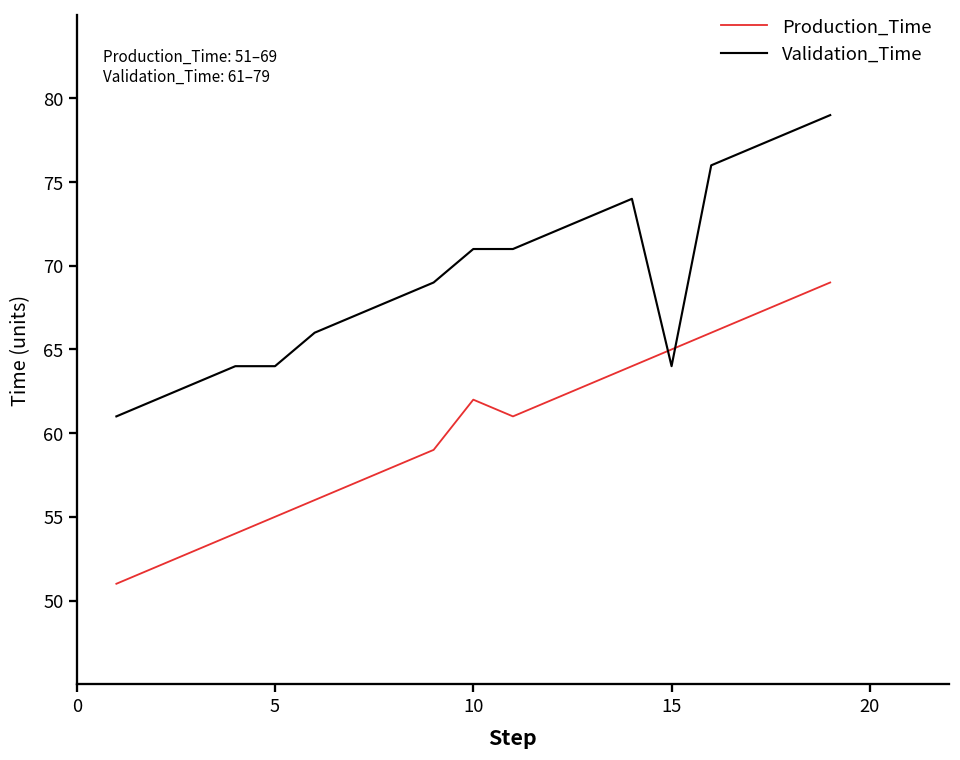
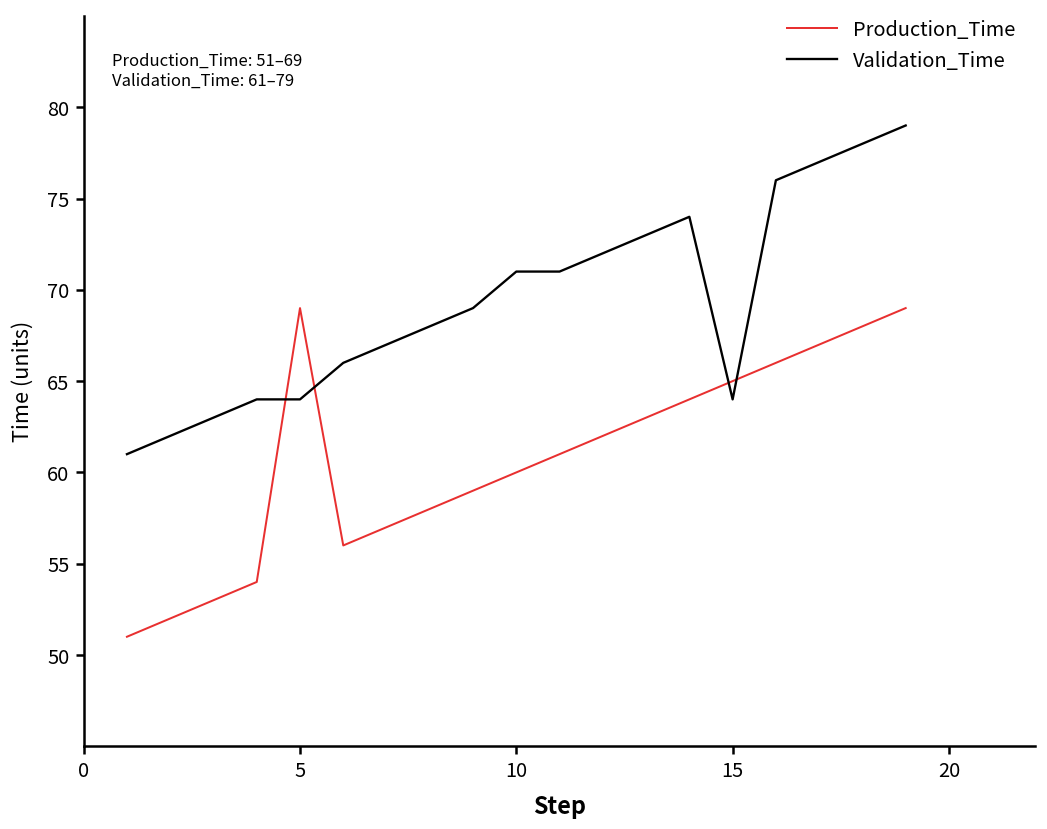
  {
    "Production_Time": {
-     "5": 55,
-     "10": 62,
+     "5": 69,
+     "10": 60,
      "15": 65
    },
    "Validation_Time": {
      "5": 64,
      "10": 71,
      "15": 64
    }
  }
